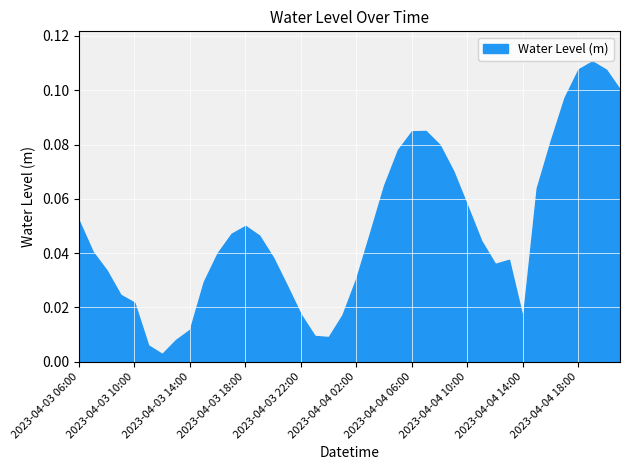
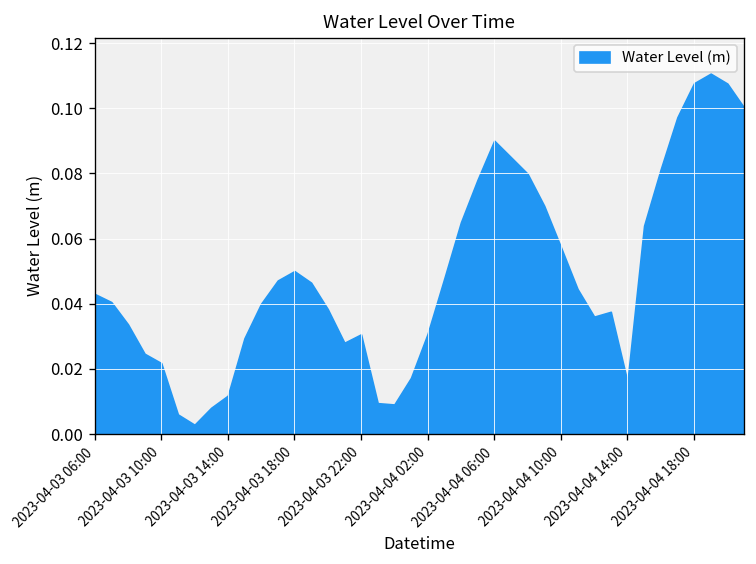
  {
-   "2023-04-03 06:00": 0.052,
+   "2023-04-03 06:00": 0.043,
    "2023-04-03 10:00": 0.022,
    "2023-04-03 14:00": 0.012,
    "2023-04-03 18:00": 0.050,
-   "2023-04-03 22:00": 0.017,
+   "2023-04-03 22:00": 0.031,
    "2023-04-04 02:00": 0.031,
-   "2023-04-04 06:00": 0.085,
+   "2023-04-04 06:00": 0.090,
    "2023-04-04 10:00": 0.057,
    "2023-04-04 14:00": 0.016,
    "2023-04-04 18:00": 0.108
  }
